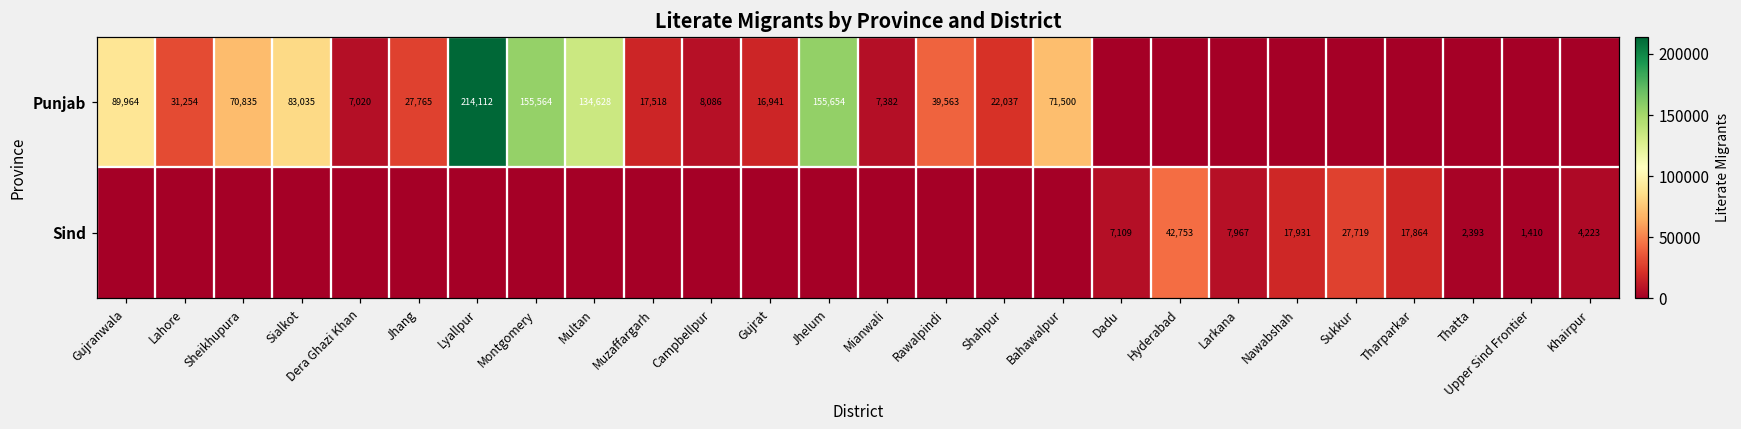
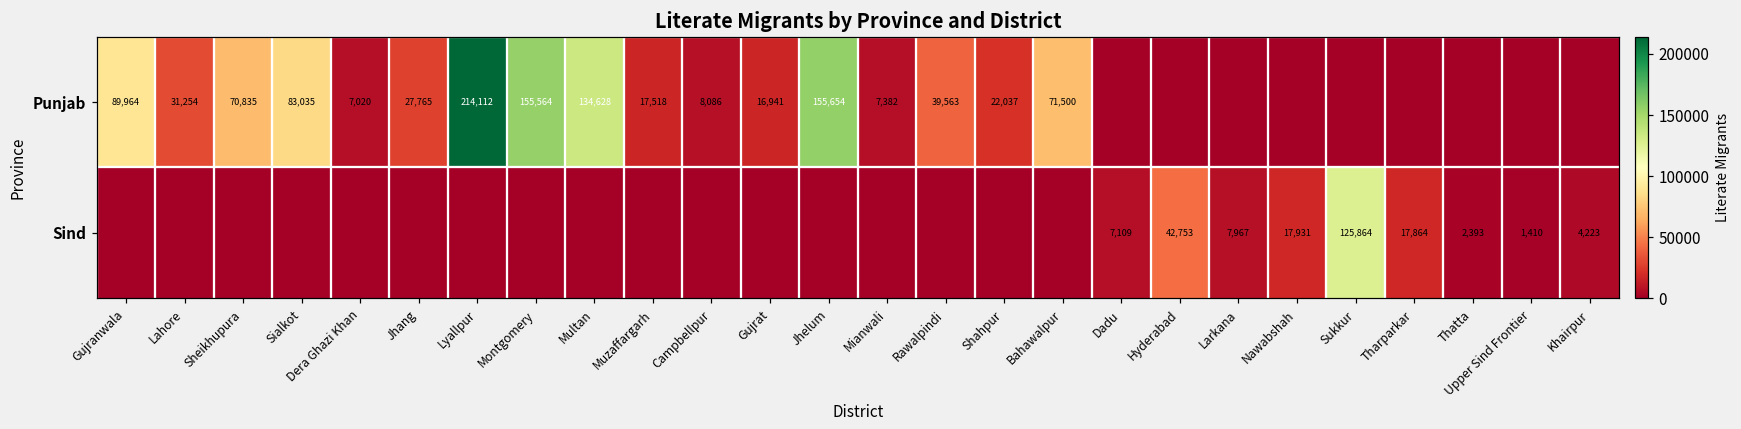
  {
    "Punjab": {
      "Gujranwala": "89,964",
      "Lahore": "31,254",
      "Sheikhupura": "70,835",
      "Sialkot": "83,035",
      "Dera Ghazi Khan": "7,020",
      "Jhang": "27,765",
      "Lyallpur": "214,112",
      "Montgomery": "155,564",
      "Multan": "134,628",
      "Muzaffargarh": "17,518",
      "Campbellpur": "8,086",
      "Gujrat": "16,941",
      "Jhelum": "155,654",
      "Mianwali": "7,382",
      "Rawalpindi": "39,563",
      "Shahpur": "22,037",
      "Bahawalpur": "71,500"
    },
    "Sind": {
      "Dadu": "7,109",
      "Hyderabad": "42,753",
      "Larkana": "7,967",
      "Nawabshah": "17,931",
-     "Sukkur": "27,719",
+     "Sukkur": "125,864",
      "Tharparkar": "17,864",
      "Thatta": "2,393",
      "Upper Sind Frontier": "1,410",
      "Khairpur": "4,223"
    }
  }
